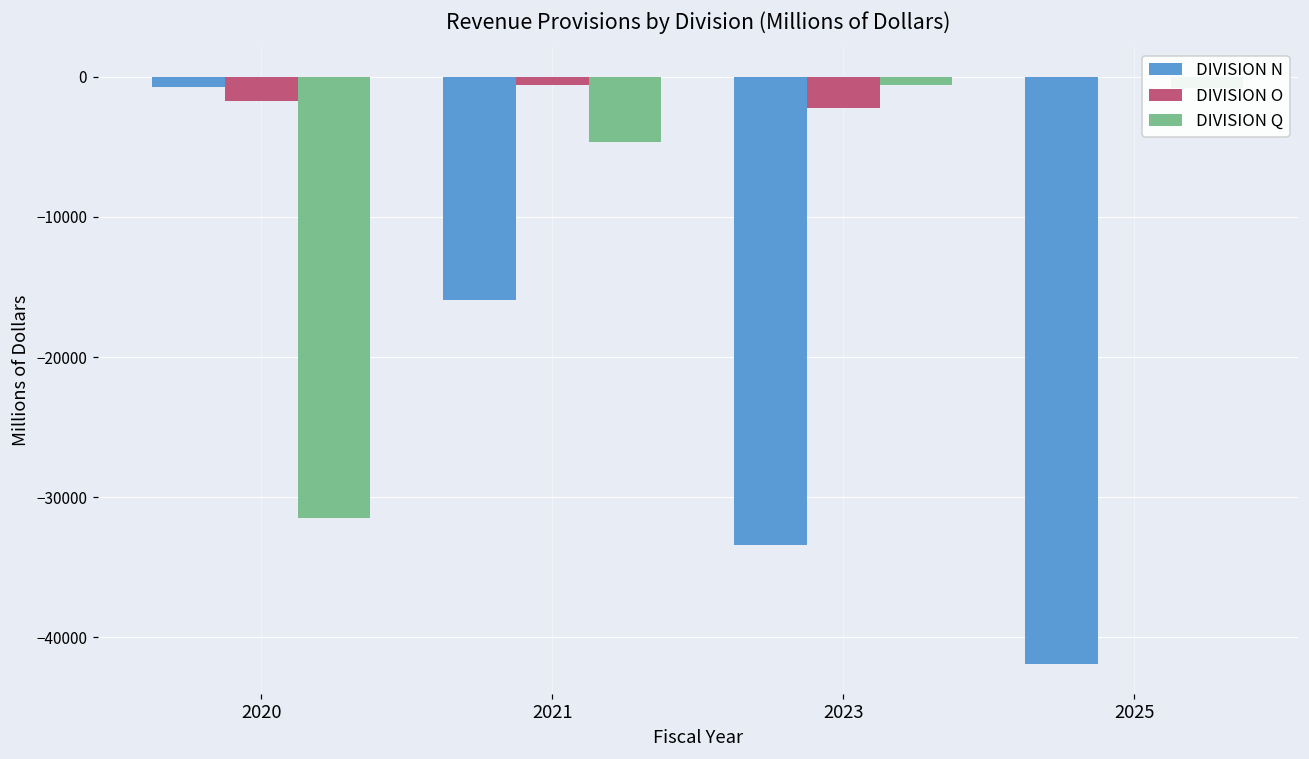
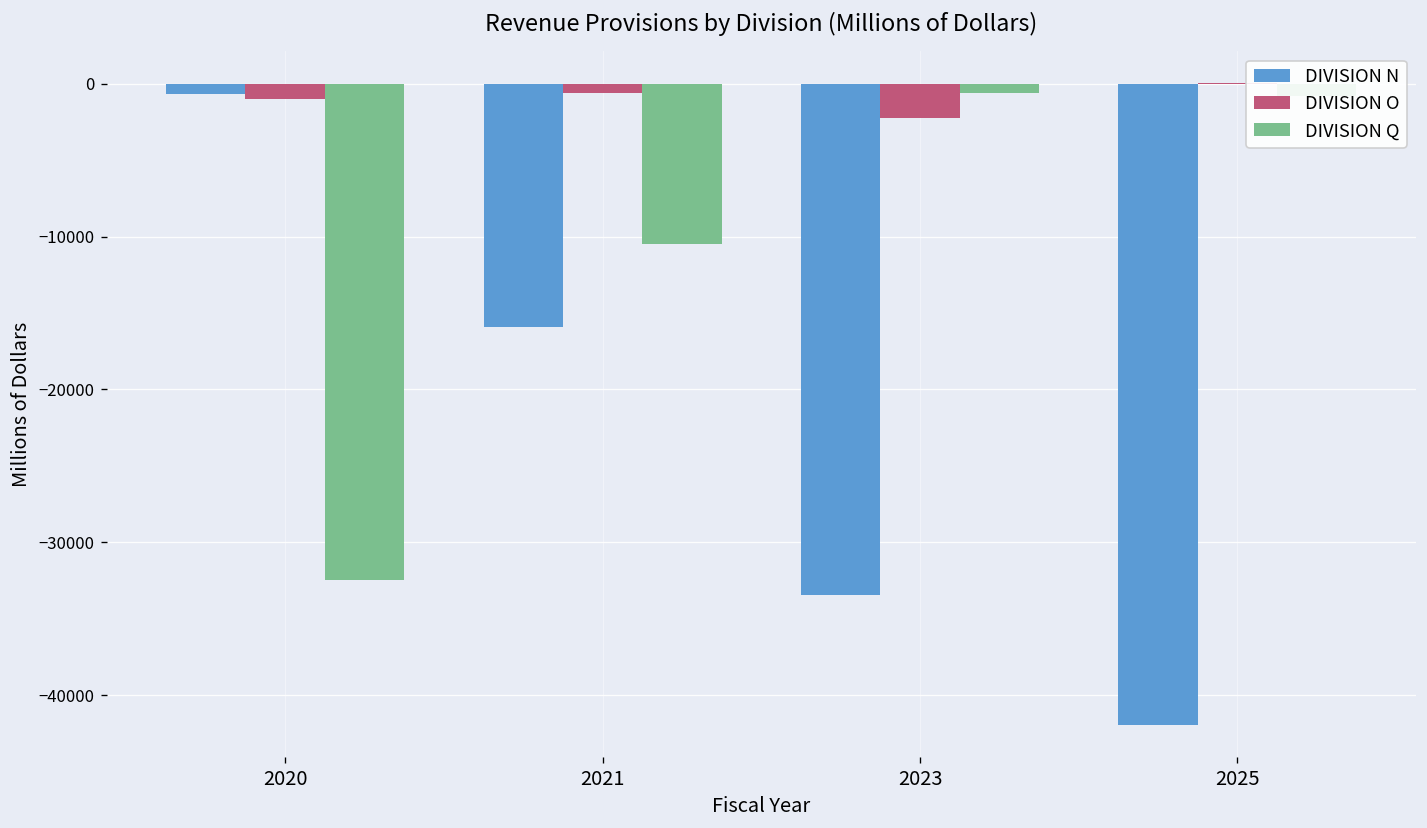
  {
    "DIVISION N": {
      "2020": -700,
      "2021": -15900,
      "2023": -33400,
      "2025": -41900
    },
    "DIVISION O": {
-     "2020": -1700,
+     "2020": -1000,
      "2021": -600,
      "2023": -2200
    },
    "DIVISION Q": {
-     "2020": -31500,
-     "2021": -4700,
+     "2020": -32500,
+     "2021": -10500,
      "2023": -600
    }
  }
